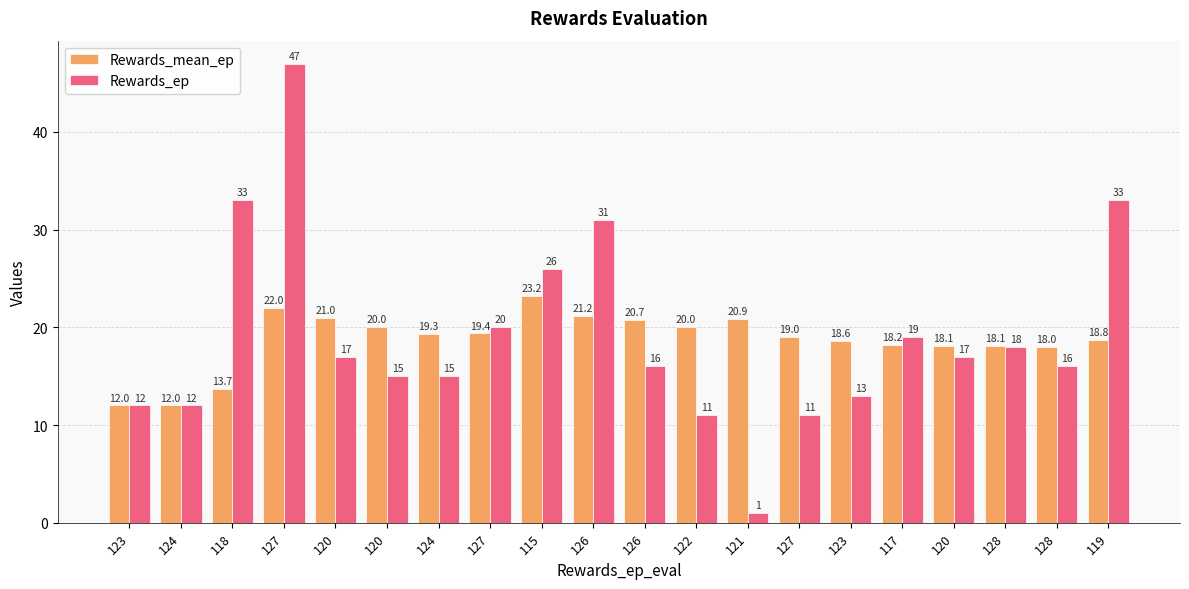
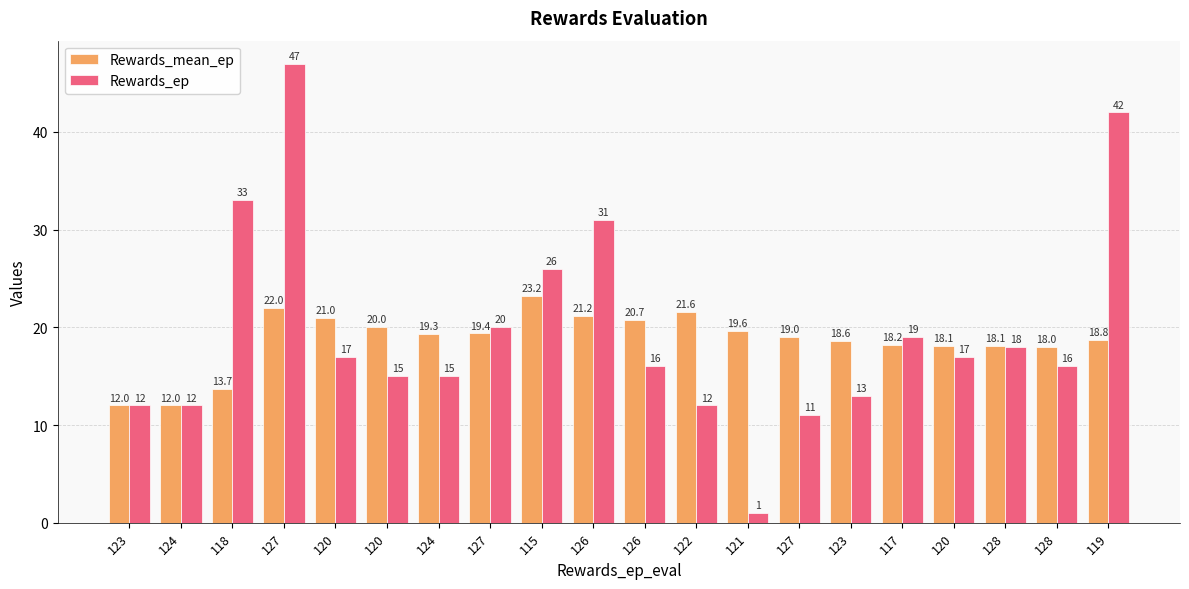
  {
    "Rewards_mean_ep": {
      "118": 13.7,
      "115": 23.2,
-     "122": 20.0,
-     "121": 20.9,
+     "122": 21.6,
+     "121": 19.6,
      "117": 18.2,
      "119": 18.8
    },
    "Rewards_ep": {
      "118": 33,
      "115": 26,
-     "122": 11,
+     "122": 12,
      "121": 1,
      "117": 19,
-     "119": 33
+     "119": 42
    }
  }
